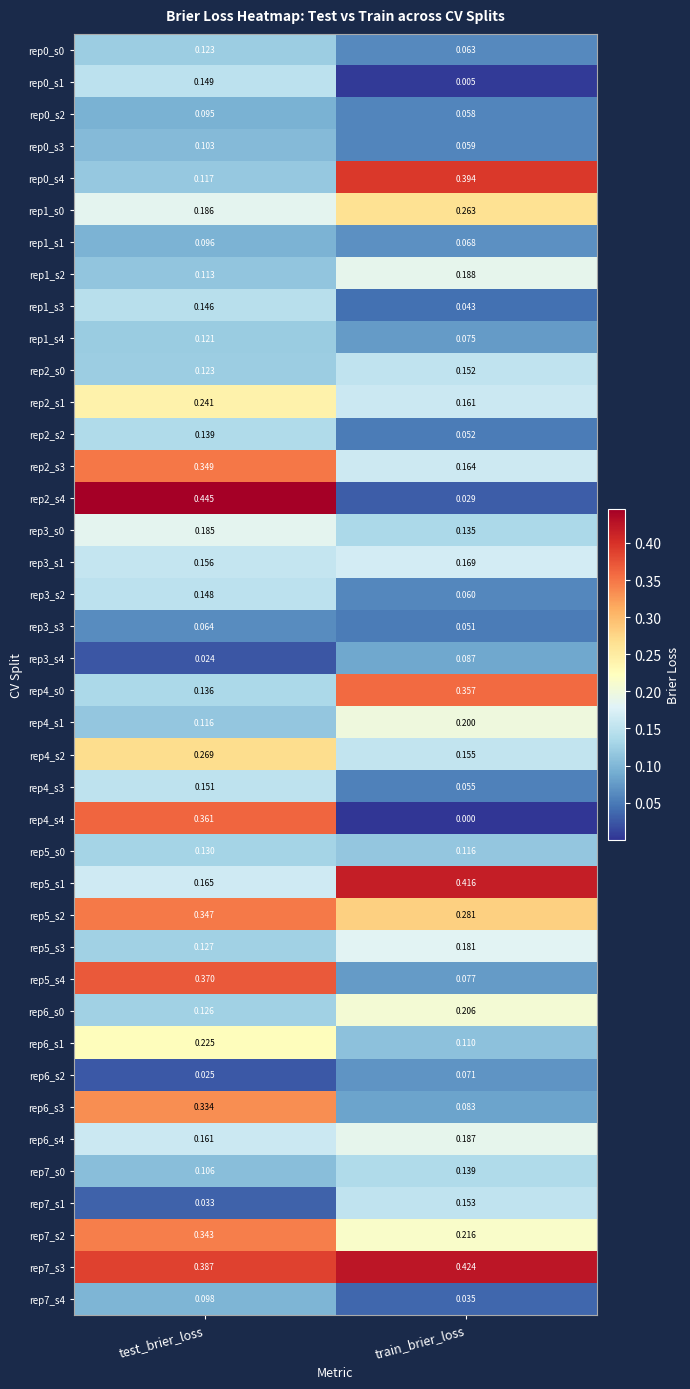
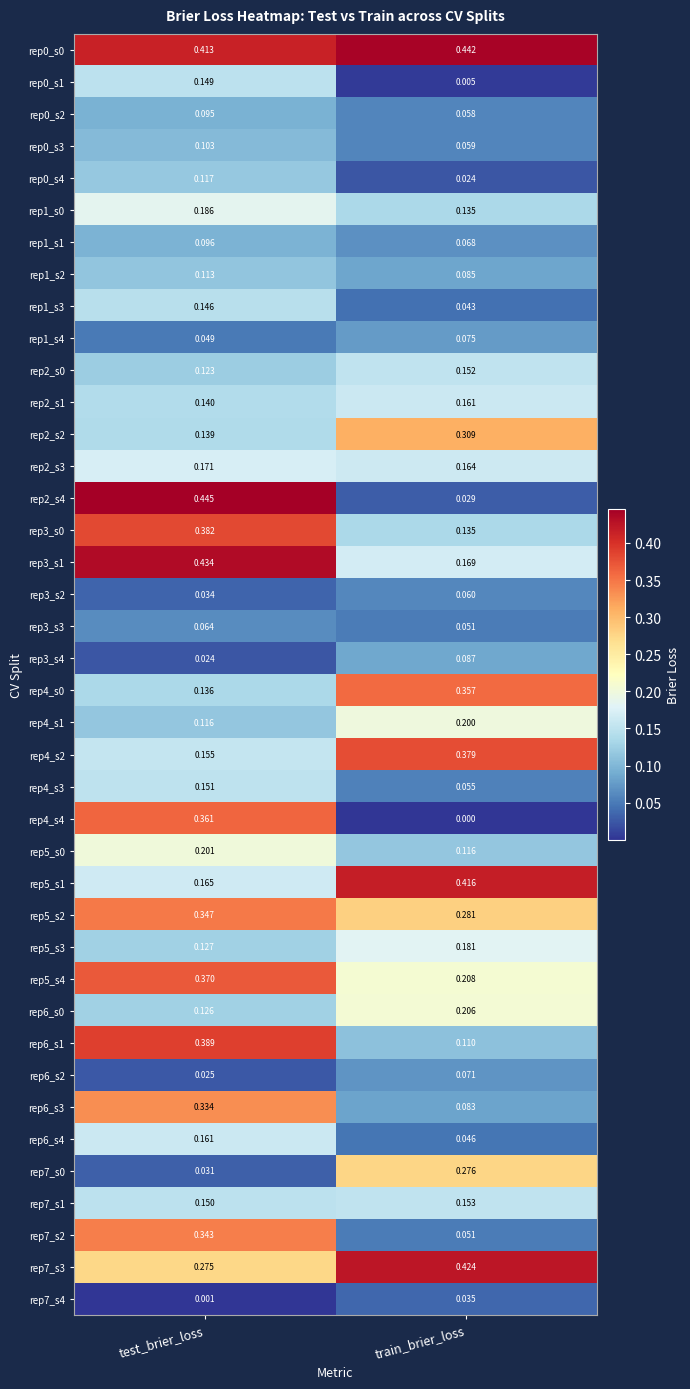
  {
    "rep0_s0": {
-     "test_brier_loss": 0.123,
-     "train_brier_loss": 0.063
+     "test_brier_loss": 0.413,
+     "train_brier_loss": 0.442
    },
    "rep0_s1": {
      "test_brier_loss": 0.149,
      "train_brier_loss": 0.005
    },
    "rep0_s2": {
      "test_brier_loss": 0.095,
      "train_brier_loss": 0.058
    },
    "rep0_s3": {
      "test_brier_loss": 0.103,
      "train_brier_loss": 0.059
    },
    "rep0_s4": {
      "test_brier_loss": 0.117,
-     "train_brier_loss": 0.394
+     "train_brier_loss": 0.024
    },
    "rep1_s0": {
      "test_brier_loss": 0.186,
-     "train_brier_loss": 0.263
+     "train_brier_loss": 0.135
    },
    "rep1_s1": {
      "test_brier_loss": 0.096,
      "train_brier_loss": 0.068
    },
    "rep1_s2": {
      "test_brier_loss": 0.113,
-     "train_brier_loss": 0.188
+     "train_brier_loss": 0.085
    },
    "rep1_s3": {
      "test_brier_loss": 0.146,
      "train_brier_loss": 0.043
    },
    "rep1_s4": {
-     "test_brier_loss": 0.121,
+     "test_brier_loss": 0.049,
      "train_brier_loss": 0.075
    },
    "rep2_s0": {
      "test_brier_loss": 0.123,
      "train_brier_loss": 0.152
    },
    "rep2_s1": {
-     "test_brier_loss": 0.241,
+     "test_brier_loss": 0.140,
      "train_brier_loss": 0.161
    },
    "rep2_s2": {
      "test_brier_loss": 0.139,
-     "train_brier_loss": 0.052
+     "train_brier_loss": 0.309
    },
    "rep2_s3": {
-     "test_brier_loss": 0.349,
+     "test_brier_loss": 0.171,
      "train_brier_loss": 0.164
    },
    "rep2_s4": {
      "test_brier_loss": 0.445,
      "train_brier_loss": 0.029
    },
    "rep3_s0": {
-     "test_brier_loss": 0.185,
+     "test_brier_loss": 0.382,
      "train_brier_loss": 0.135
    },
    "rep3_s1": {
-     "test_brier_loss": 0.156,
+     "test_brier_loss": 0.434,
      "train_brier_loss": 0.169
    },
    "rep3_s2": {
-     "test_brier_loss": 0.148,
+     "test_brier_loss": 0.034,
      "train_brier_loss": 0.060
    },
    "rep3_s3": {
      "test_brier_loss": 0.064,
      "train_brier_loss": 0.051
    },
    "rep3_s4": {
      "test_brier_loss": 0.024,
      "train_brier_loss": 0.087
    },
    "rep4_s0": {
      "test_brier_loss": 0.136,
      "train_brier_loss": 0.357
    },
    "rep4_s1": {
      "test_brier_loss": 0.116,
      "train_brier_loss": 0.200
    },
    "rep4_s2": {
-     "test_brier_loss": 0.269,
-     "train_brier_loss": 0.155
+     "test_brier_loss": 0.155,
+     "train_brier_loss": 0.379
    },
    "rep4_s3": {
      "test_brier_loss": 0.151,
      "train_brier_loss": 0.055
    },
    "rep4_s4": {
      "test_brier_loss": 0.361,
      "train_brier_loss": 0.000
    },
    "rep5_s0": {
-     "test_brier_loss": 0.130,
+     "test_brier_loss": 0.201,
      "train_brier_loss": 0.116
    },
    "rep5_s1": {
      "test_brier_loss": 0.165,
      "train_brier_loss": 0.416
    },
    "rep5_s2": {
      "test_brier_loss": 0.347,
      "train_brier_loss": 0.281
    },
    "rep5_s3": {
      "test_brier_loss": 0.127,
      "train_brier_loss": 0.181
    },
    "rep5_s4": {
      "test_brier_loss": 0.370,
-     "train_brier_loss": 0.077
+     "train_brier_loss": 0.208
    },
    "rep6_s0": {
      "test_brier_loss": 0.126,
      "train_brier_loss": 0.206
    },
    "rep6_s1": {
-     "test_brier_loss": 0.225,
+     "test_brier_loss": 0.389,
      "train_brier_loss": 0.110
    },
    "rep6_s2": {
      "test_brier_loss": 0.025,
      "train_brier_loss": 0.071
    },
    "rep6_s3": {
      "test_brier_loss": 0.334,
      "train_brier_loss": 0.083
    },
    "rep6_s4": {
      "test_brier_loss": 0.161,
-     "train_brier_loss": 0.187
+     "train_brier_loss": 0.046
    },
    "rep7_s0": {
-     "test_brier_loss": 0.106,
-     "train_brier_loss": 0.139
+     "test_brier_loss": 0.031,
+     "train_brier_loss": 0.276
    },
    "rep7_s1": {
-     "test_brier_loss": 0.033,
+     "test_brier_loss": 0.150,
      "train_brier_loss": 0.153
    },
    "rep7_s2": {
      "test_brier_loss": 0.343,
-     "train_brier_loss": 0.216
+     "train_brier_loss": 0.051
    },
    "rep7_s3": {
-     "test_brier_loss": 0.387,
+     "test_brier_loss": 0.275,
      "train_brier_loss": 0.424
    },
    "rep7_s4": {
-     "test_brier_loss": 0.098,
+     "test_brier_loss": 0.001,
      "train_brier_loss": 0.035
    }
  }
